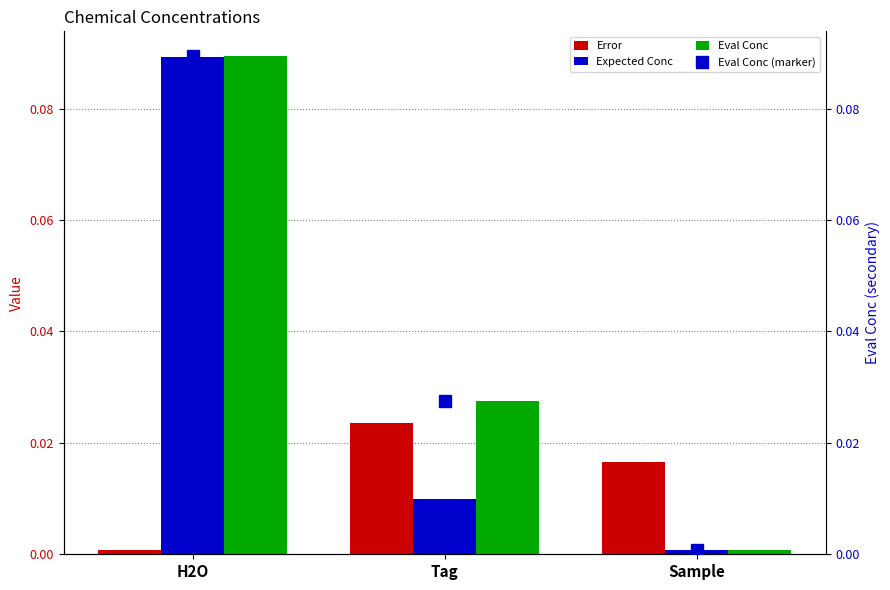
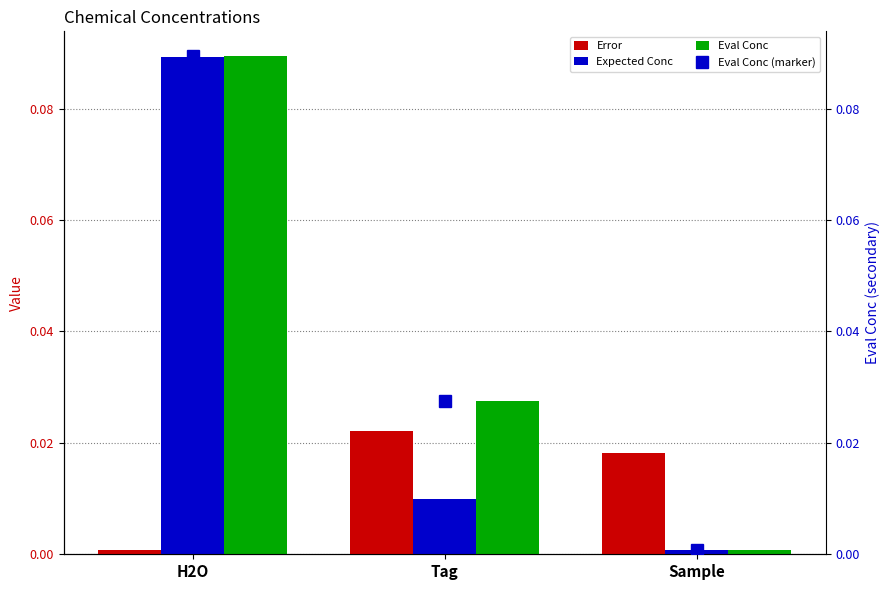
  {
    "Error": {
      "H2O": 0.001,
-     "Tag": 0.024,
-     "Sample": 0.017
+     "Tag": 0.022,
+     "Sample": 0.018
    },
    "Eval Conc": {
      "H2O": 0.089,
      "Tag": 0.027,
      "Sample": 0.001
    }
  }
